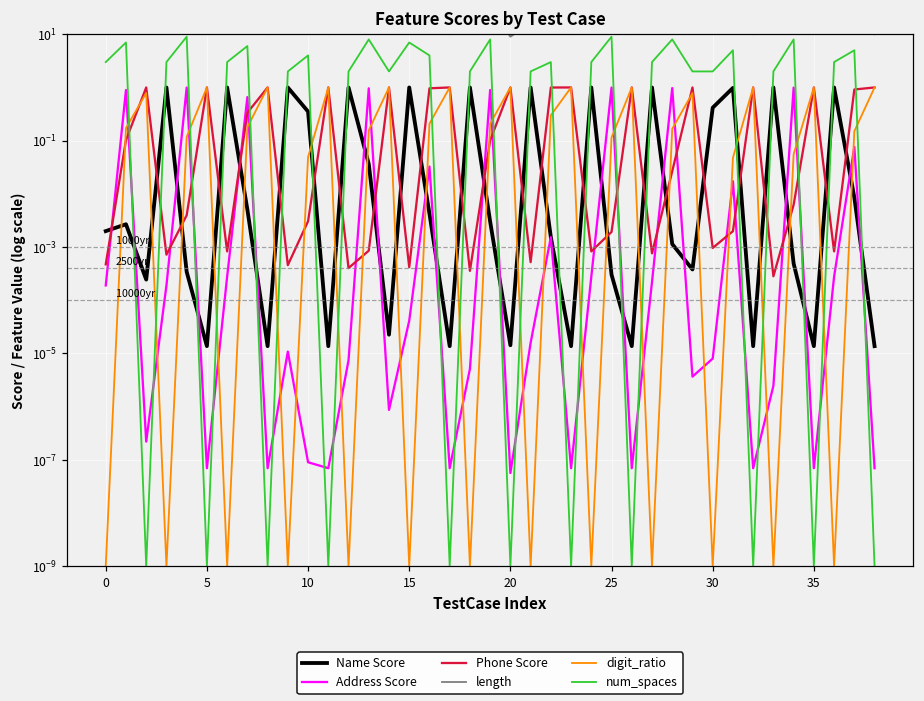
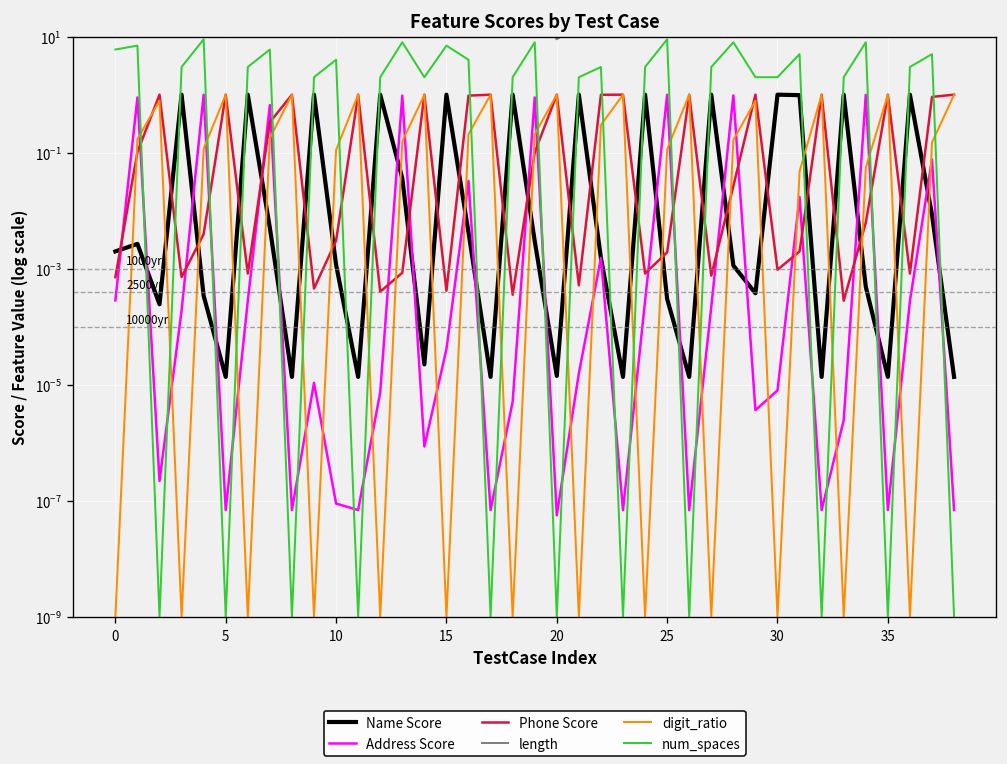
  {
    "Name Score": {
      "5": 0.000014,
-     "10": 0.4,
+     "10": 0.0012,
      "15": 1.0,
      "20": 0.000014,
      "25": 0.0003,
-     "30": 0.4,
+     "30": 1.0,
      "35": 0.000014
    },
    "Address Score": {
-     "0": 0.00019,
+     "0": 0.0003,
      "5": 0.00000007,
      "10": 0.00000009,
      "15": 0.00004,
      "20": 0.00000006,
      "25": 1.0,
      "30": 0.000008,
      "35": 0.00000007
    },
    "Phone Score": {
-     "0": 0.0005,
+     "0": 0.0007,
      "10": 0.003,
      "15": 0.0004,
      "25": 0.0019,
      "30": 0.0010
    },
    "length": {
      "5": 10,
      "20": 9,
      "35": 10
    },
    "digit_ratio": {
      "0": 0.0000000010,
-     "10": 0.05,
+     "10": 0.11,
      "15": 0.0000000010,
      "25": 0.11,
      "30": 0.0000000010
    },
    "num_spaces": {
-     "0": 3,
+     "0": 6,
      "5": 0.0000000010,
      "10": 4,
      "15": 7,
      "20": 0.0000000010,
      "25": 9,
      "30": 2,
      "35": 0.0000000010
    }
  }
